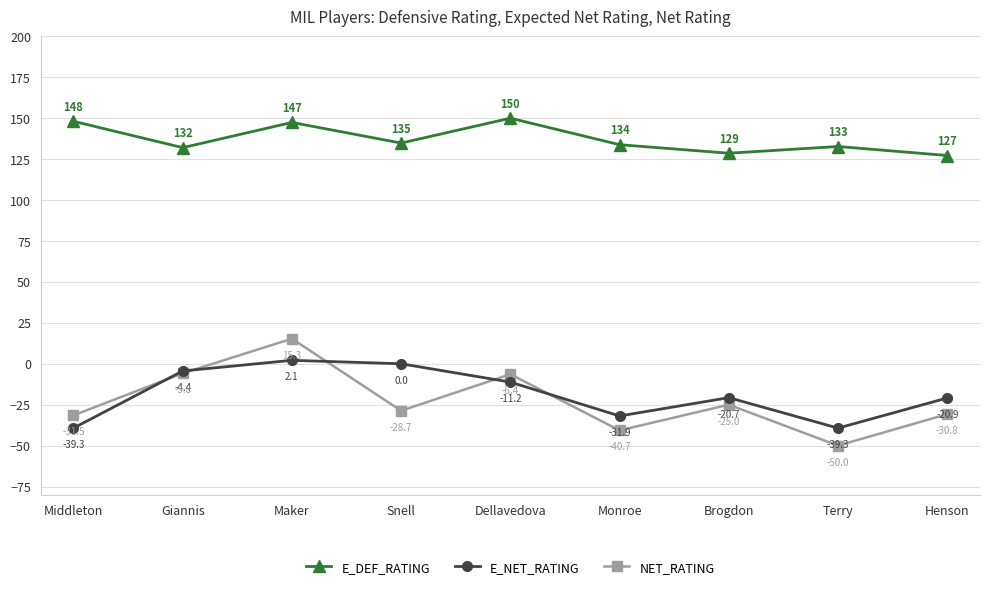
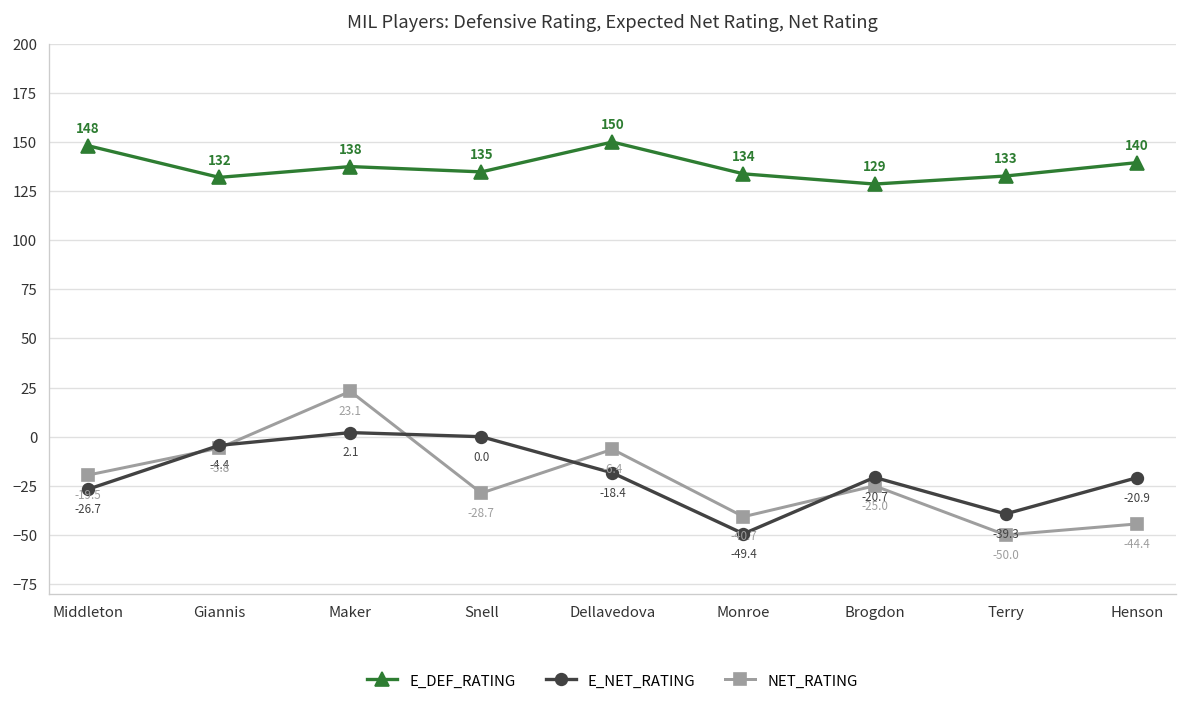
  {
    "E_DEF_RATING": {
      "Middleton": 148,
      "Giannis": 132,
-     "Maker": 147,
+     "Maker": 138,
      "Snell": 135,
      "Dellavedova": 150,
      "Monroe": 134,
      "Brogdon": 129,
      "Terry": 133,
-     "Henson": 127
+     "Henson": 140
    },
    "E_NET_RATING": {
-     "Middleton": -39.3,
+     "Middleton": -26.7,
      "Maker": 2.1,
      "Snell": 0.0,
-     "Dellavedova": -11.2,
-     "Monroe": -31.9
+     "Dellavedova": -18.4,
+     "Monroe": -49.4
    },
    "NET_RATING": {
-     "Middleton": -31.5,
-     "Maker": 15.3,
+     "Middleton": -19.5,
+     "Maker": 23.1,
      "Snell": -28.7,
      "Monroe": -40.7,
      "Terry": -50.0,
-     "Henson": -30.8
+     "Henson": -44.4
    }
  }
